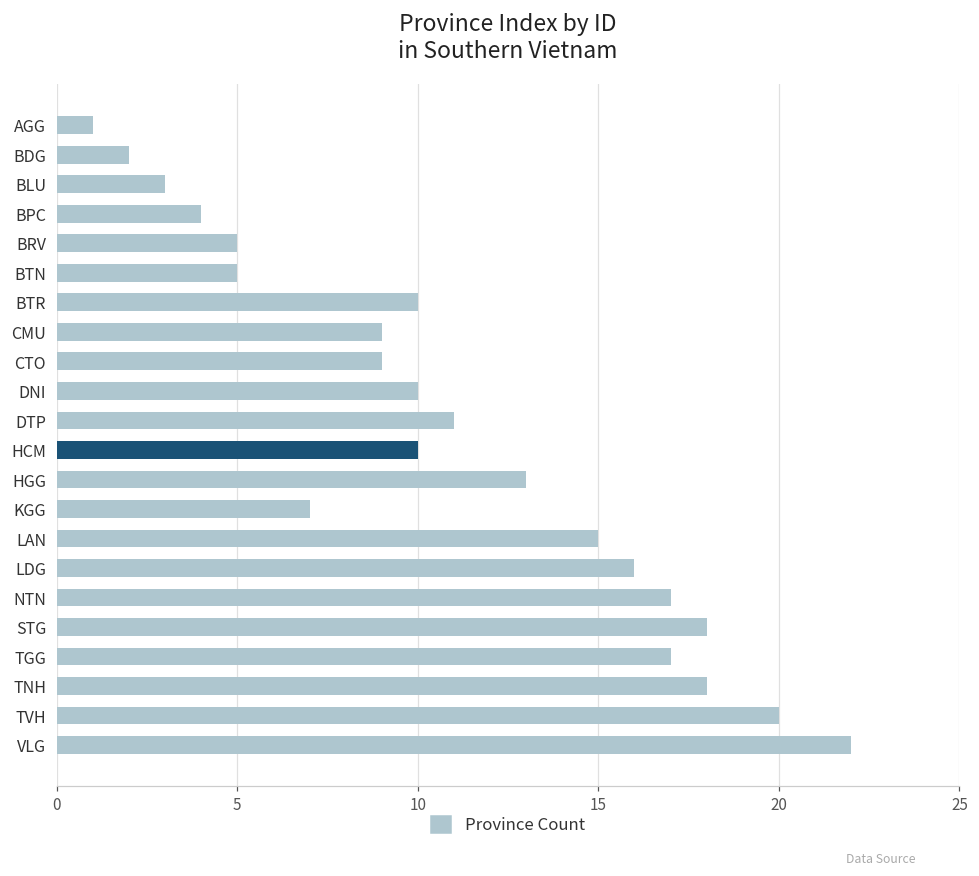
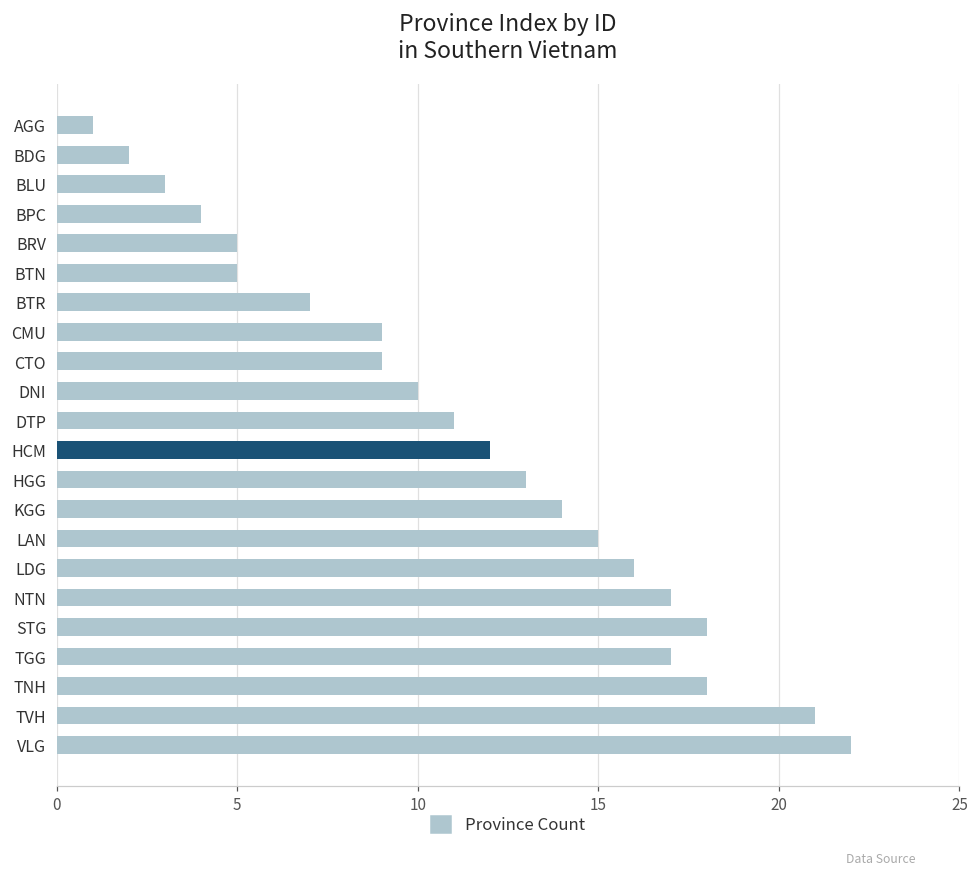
  {
    "AGG": 1,
    "BDG": 2,
    "BLU": 3,
    "BPC": 4,
    "BRV": 5,
    "BTN": 5,
-   "BTR": 10,
+   "BTR": 7,
    "CMU": 9,
    "CTO": 9,
    "DNI": 10,
    "DTP": 11,
-   "HCM": 10,
+   "HCM": 12,
    "HGG": 13,
-   "KGG": 7,
+   "KGG": 14,
    "LAN": 15,
    "LDG": 16,
    "NTN": 17,
    "STG": 18,
    "TGG": 17,
    "TNH": 18,
-   "TVH": 20,
+   "TVH": 21,
    "VLG": 22
  }
